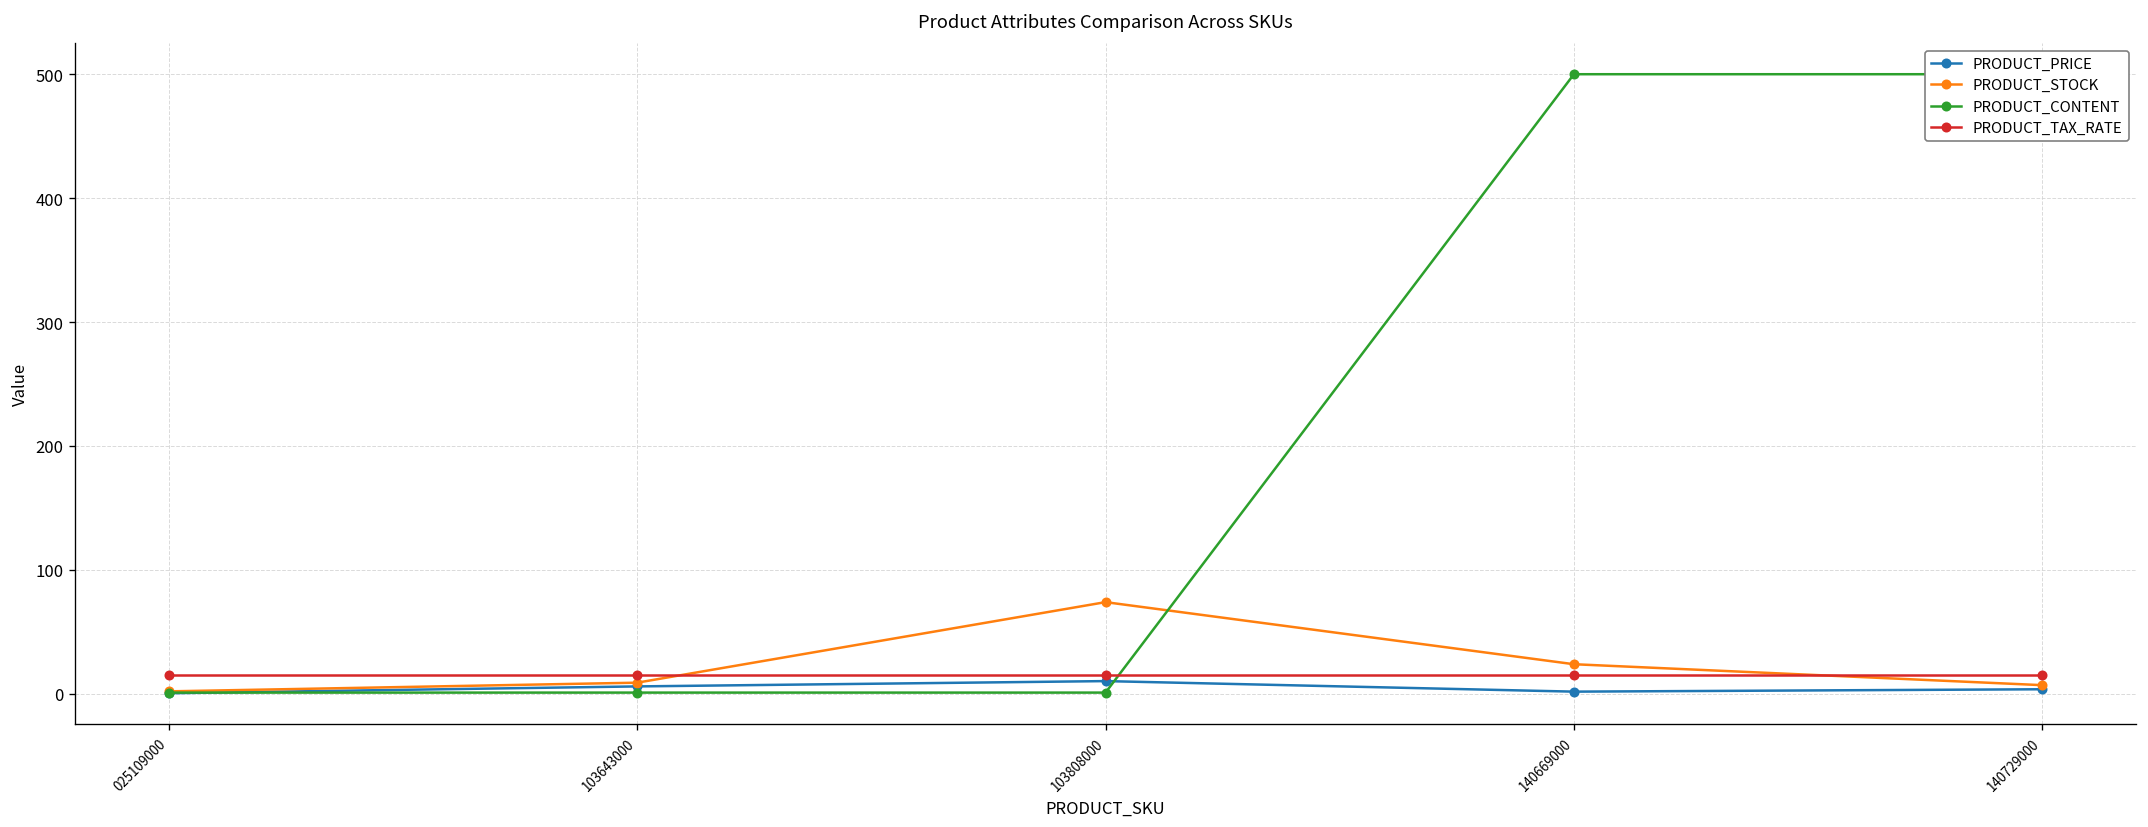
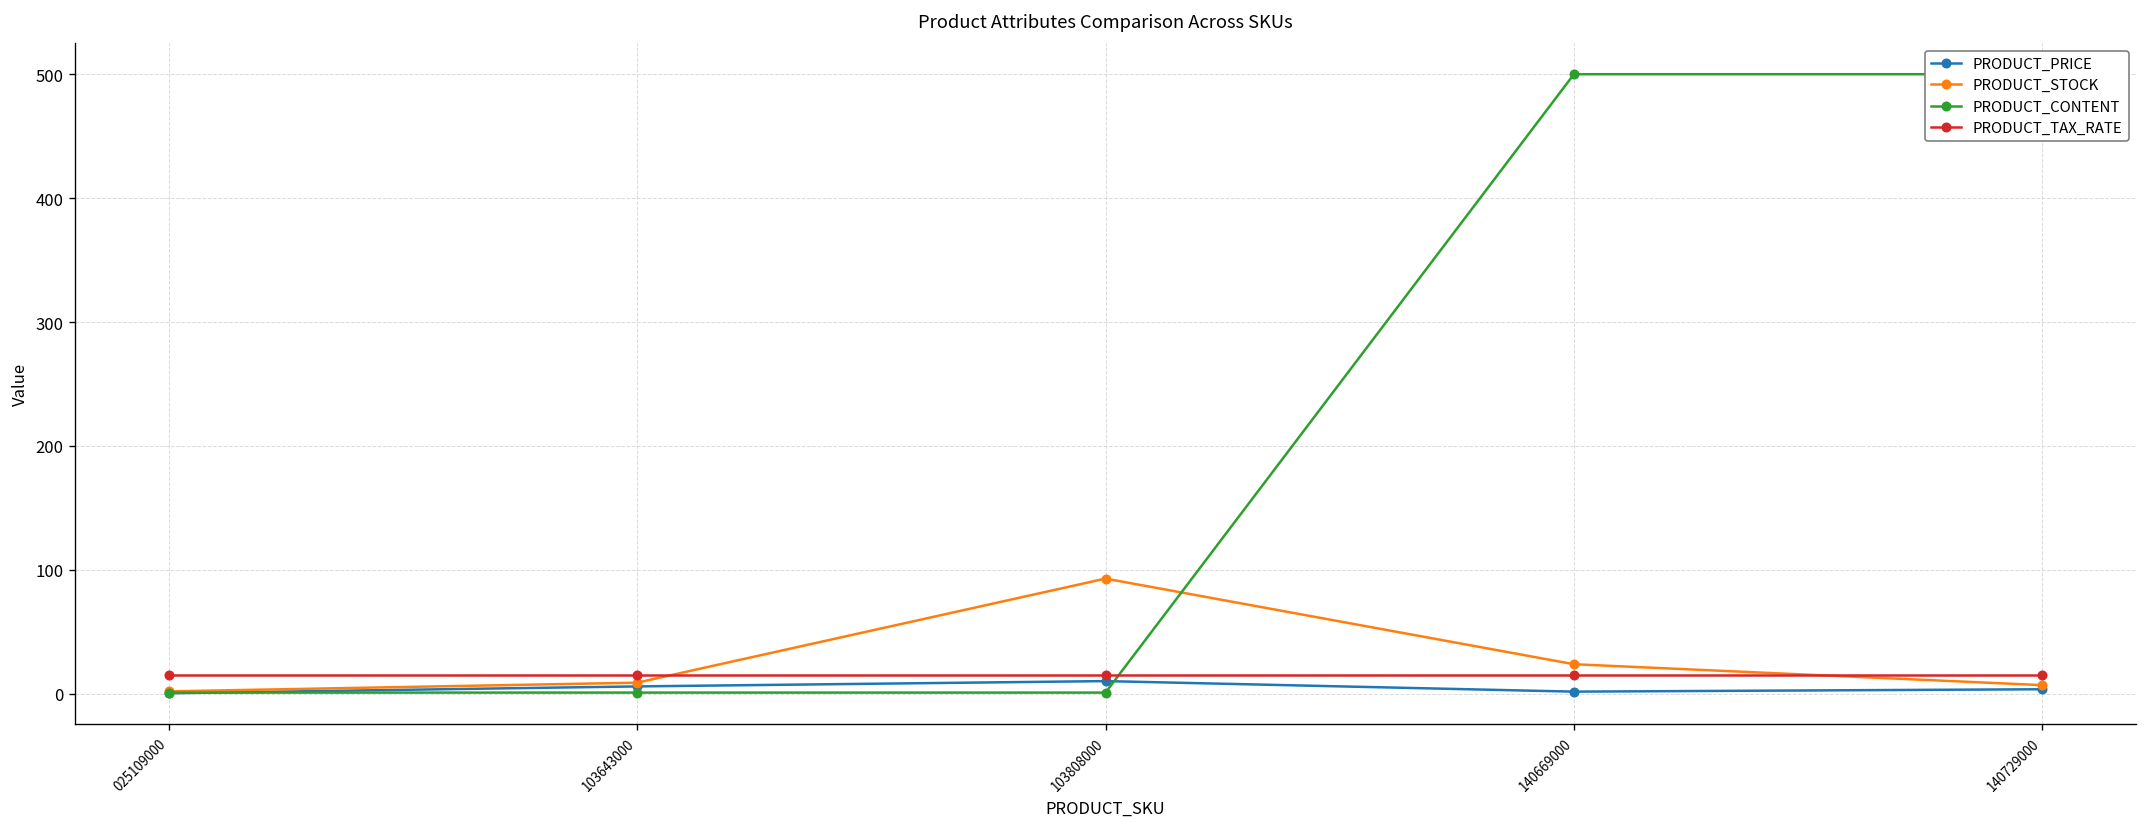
  {
    "PRODUCT_PRICE": {
      "103643000": 6,
      "103808000": 10,
      "140669000": 2,
      "140729000": 4
    },
    "PRODUCT_STOCK": {
      "103643000": 9,
-     "103808000": 74,
+     "103808000": 93,
      "140669000": 24,
      "140729000": 7
    },
    "PRODUCT_CONTENT": {
      "103643000": 1,
      "103808000": 1,
      "140669000": 500
    },
    "PRODUCT_TAX_RATE": {
      "025109000": 15,
      "103643000": 15,
      "103808000": 15,
      "140669000": 15,
      "140729000": 15
    }
  }
